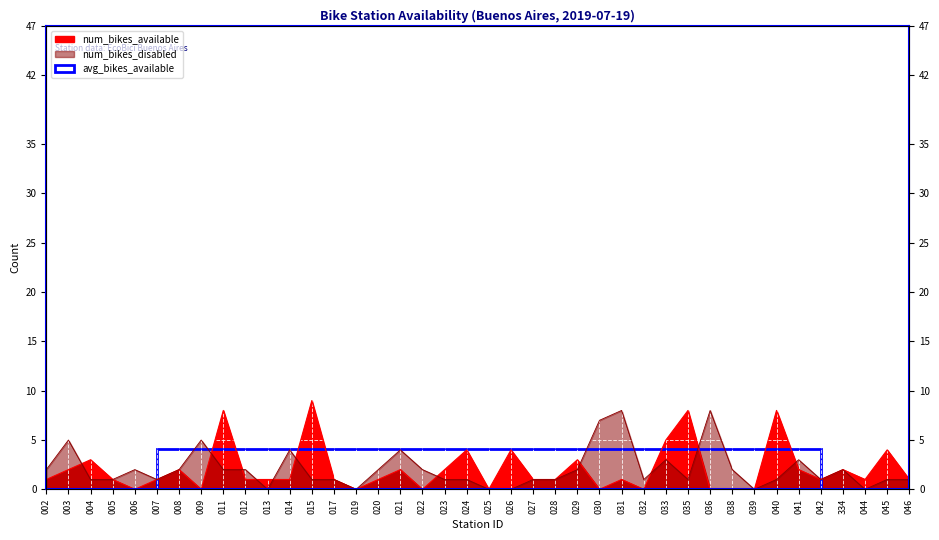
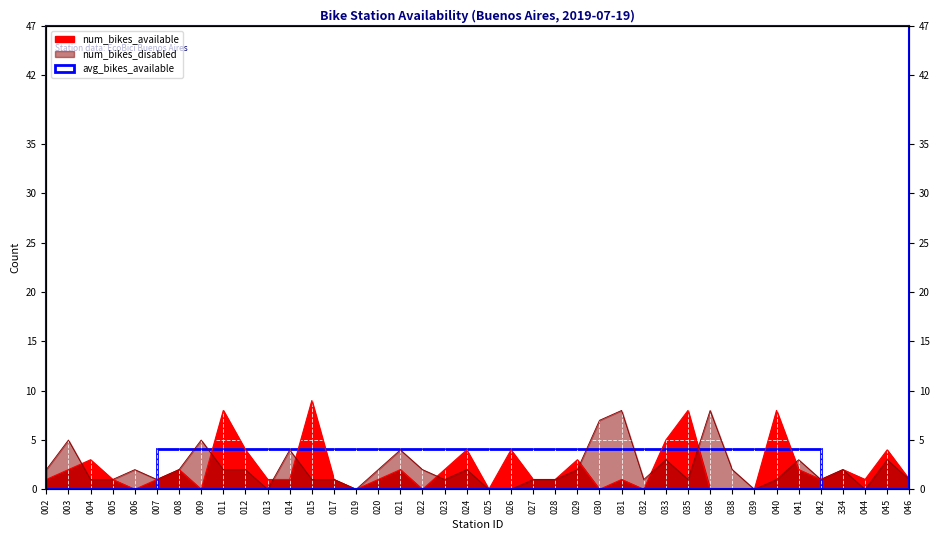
  {
    "num_bikes_available": {
      "002": 1,
      "003": 2,
      "004": 3,
      "006": 0,
      "009": 0,
      "011": 8,
-     "012": 1,
+     "012": 4,
      "013": 1,
      "014": 1,
      "015": 9,
      "020": 1,
      "021": 2,
      "022": 0,
      "023": 2,
      "024": 4,
      "026": 4,
      "029": 3,
      "030": 0,
      "031": 1,
      "032": 0,
      "033": 5,
      "035": 8,
      "036": 0,
      "038": 0,
      "040": 8,
      "041": 2,
      "044": 1,
      "045": 4
    },
    "num_bikes_disabled": {
      "002": 2,
      "003": 5,
      "004": 1,
      "006": 2,
      "009": 5,
      "011": 2,
      "012": 2,
      "013": 0,
      "014": 4,
      "015": 1,
      "020": 2,
      "021": 4,
      "022": 2,
      "023": 1,
-     "024": 1,
+     "024": 2,
      "026": 0,
      "029": 2,
      "030": 7,
      "031": 8,
      "032": 1,
      "033": 3,
      "035": 1,
      "036": 8,
      "038": 2,
      "040": 1,
      "041": 3,
      "044": 0,
-     "045": 1
+     "045": 3
    }
  }
